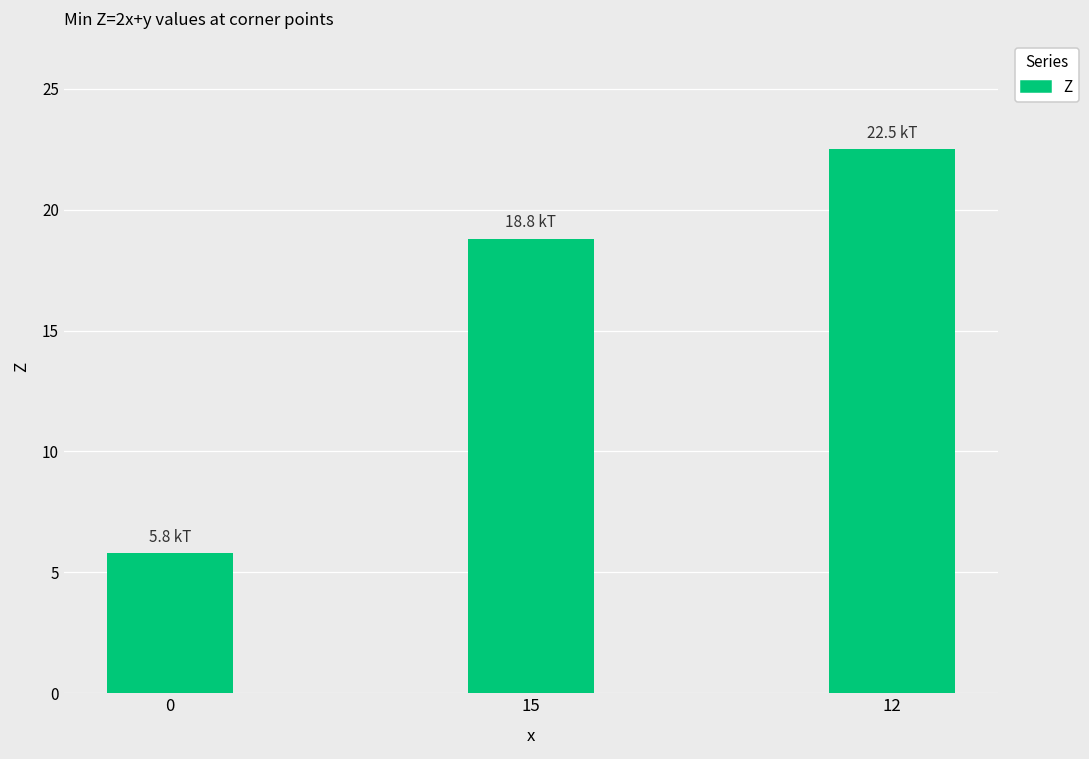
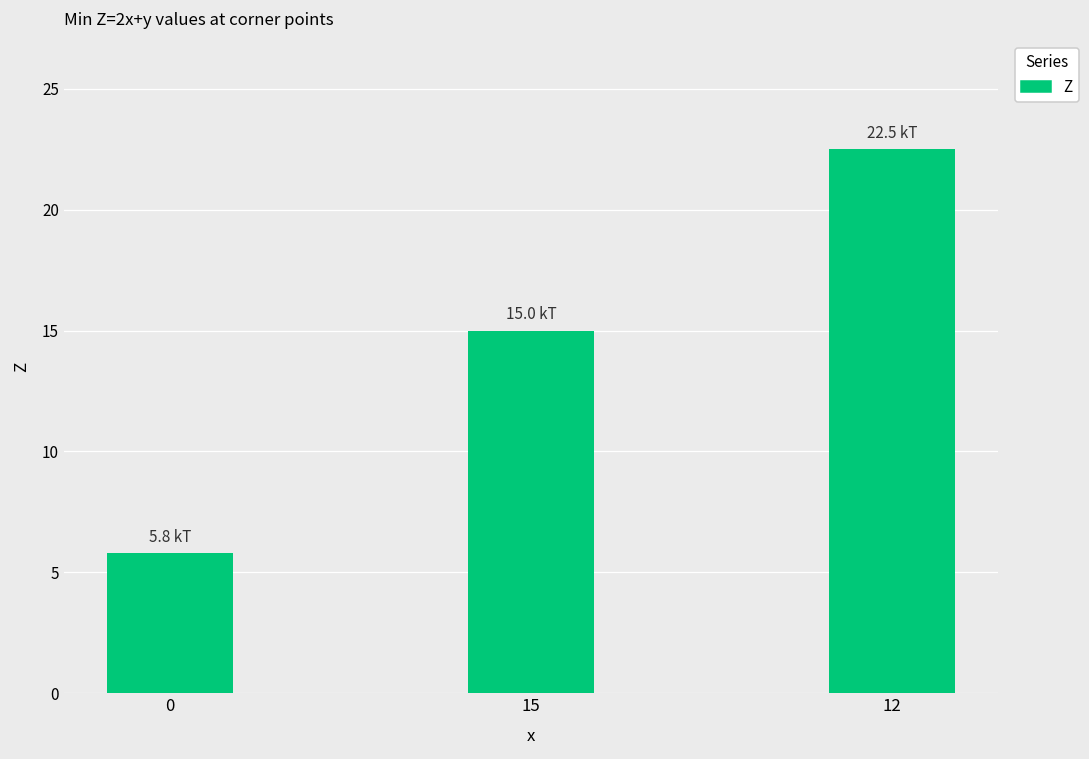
  {
    "0": 5.8,
-   "15": 18.8,
+   "15": 15.0,
    "12": 22.5
  }
